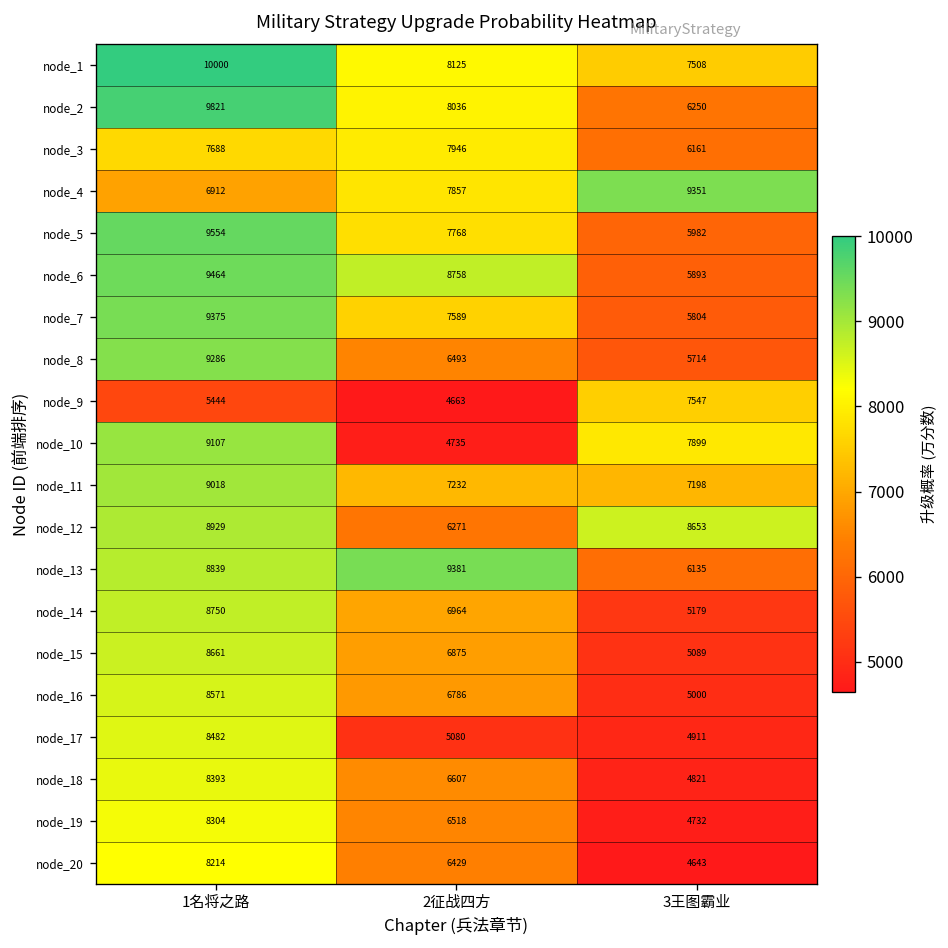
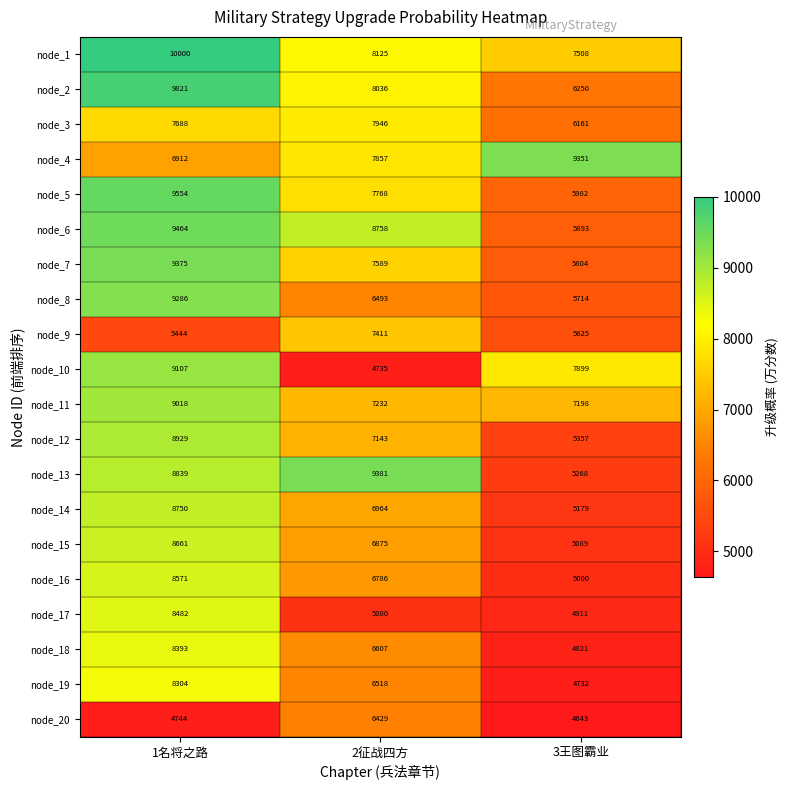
  {
    "node_1": {
      "1名将之路": 10000,
      "2征战四方": 8125,
      "3王图霸业": 7508
    },
    "node_2": {
      "1名将之路": 9821,
      "2征战四方": 8036,
      "3王图霸业": 6250
    },
    "node_3": {
      "1名将之路": 7688,
      "2征战四方": 7946,
      "3王图霸业": 6161
    },
    "node_4": {
      "1名将之路": 6912,
      "2征战四方": 7857,
      "3王图霸业": 9351
    },
    "node_5": {
      "1名将之路": 9554,
      "2征战四方": 7768,
      "3王图霸业": 5982
    },
    "node_6": {
      "1名将之路": 9464,
      "2征战四方": 8758,
      "3王图霸业": 5893
    },
    "node_7": {
      "1名将之路": 9375,
      "2征战四方": 7589,
      "3王图霸业": 5804
    },
    "node_8": {
      "1名将之路": 9286,
      "2征战四方": 6493,
      "3王图霸业": 5714
    },
    "node_9": {
      "1名将之路": 5444,
-     "2征战四方": 4663,
-     "3王图霸业": 7547
+     "2征战四方": 7411,
+     "3王图霸业": 5625
    },
    "node_10": {
      "1名将之路": 9107,
      "2征战四方": 4735,
      "3王图霸业": 7899
    },
    "node_11": {
      "1名将之路": 9018,
      "2征战四方": 7232,
      "3王图霸业": 7198
    },
    "node_12": {
      "1名将之路": 8929,
-     "2征战四方": 6271,
-     "3王图霸业": 8653
+     "2征战四方": 7143,
+     "3王图霸业": 5357
    },
    "node_13": {
      "1名将之路": 8839,
      "2征战四方": 9381,
-     "3王图霸业": 6135
+     "3王图霸业": 5268
    },
    "node_14": {
      "1名将之路": 8750,
      "2征战四方": 6964,
      "3王图霸业": 5179
    },
    "node_15": {
      "1名将之路": 8661,
      "2征战四方": 6875,
      "3王图霸业": 5089
    },
    "node_16": {
      "1名将之路": 8571,
      "2征战四方": 6786,
      "3王图霸业": 5000
    },
    "node_17": {
      "1名将之路": 8482,
      "2征战四方": 5080,
      "3王图霸业": 4911
    },
    "node_18": {
      "1名将之路": 8393,
      "2征战四方": 6607,
      "3王图霸业": 4821
    },
    "node_19": {
      "1名将之路": 8304,
      "2征战四方": 6518,
      "3王图霸业": 4732
    },
    "node_20": {
-     "1名将之路": 8214,
+     "1名将之路": 4744,
      "2征战四方": 6429,
      "3王图霸业": 4643
    }
  }
